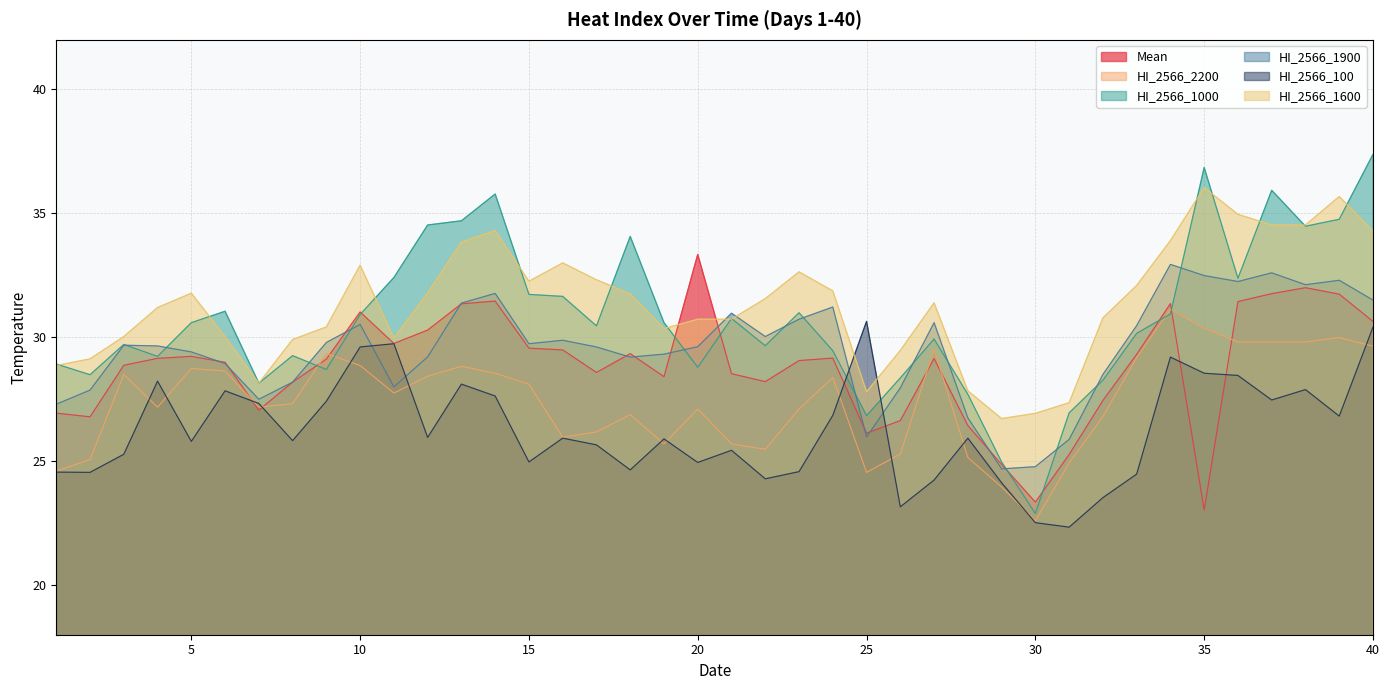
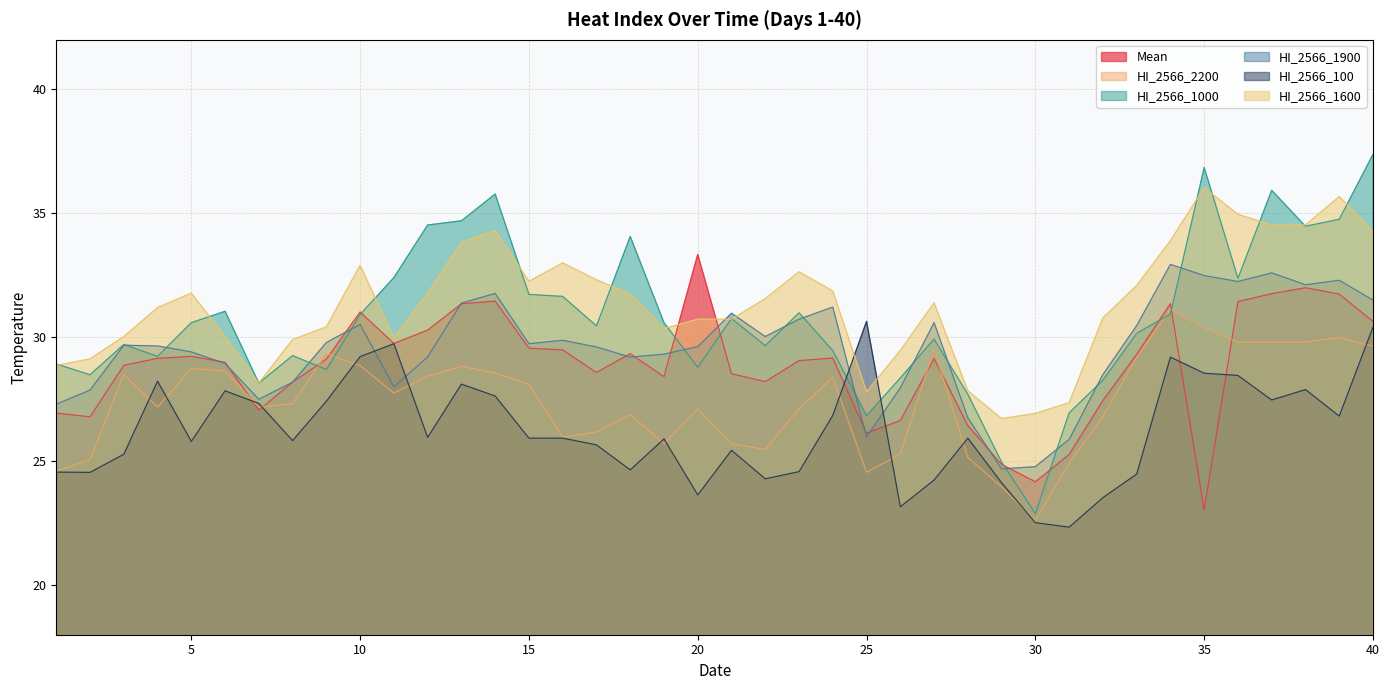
  {
    "Mean": {
      "5": 29.2,
      "15": 29.6,
      "20": 33.3,
      "25": 26.1,
-     "30": 23.4,
+     "30": 24.2,
      "35": 23.0,
      "40": 30.6
    },
    "HI_2566_100": {
      "5": 25.8,
-     "10": 29.6,
-     "15": 25.0,
-     "20": 25.0,
+     "10": 29.2,
+     "15": 25.9,
+     "20": 23.6,
      "25": 30.6,
      "35": 28.6,
      "40": 30.4
    }
  }
